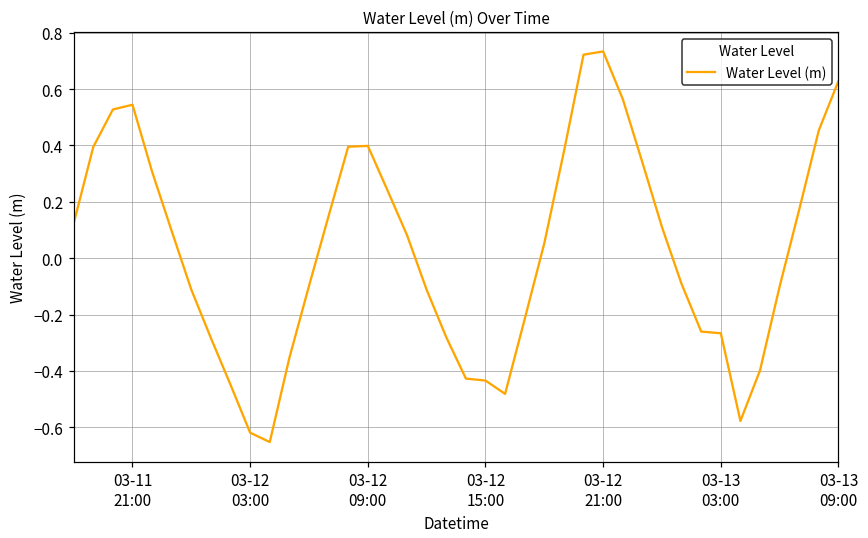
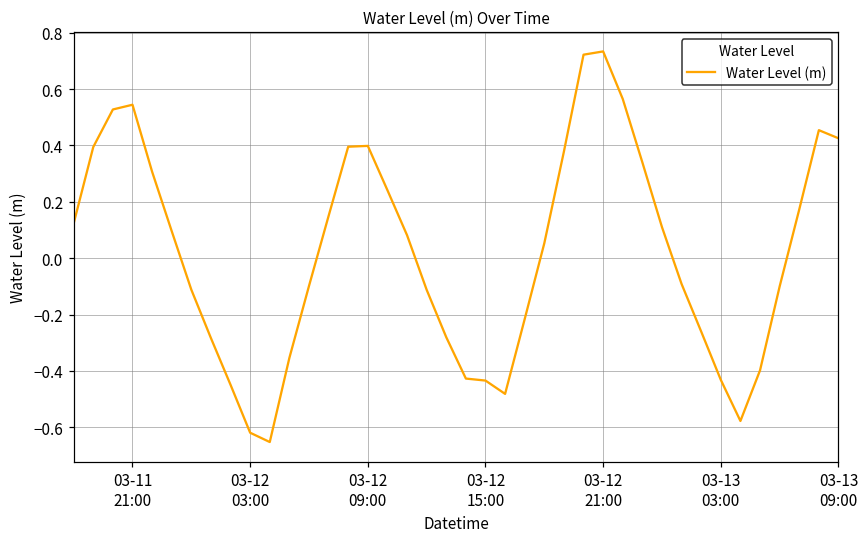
  {
    "03-11 21:00": 0.54,
    "03-12 03:00": -0.62,
    "03-12 09:00": 0.40,
    "03-12 15:00": -0.43,
    "03-12 21:00": 0.73,
-   "03-13 03:00": -0.27,
-   "03-13 09:00": 0.63
+   "03-13 03:00": -0.43,
+   "03-13 09:00": 0.43
  }
